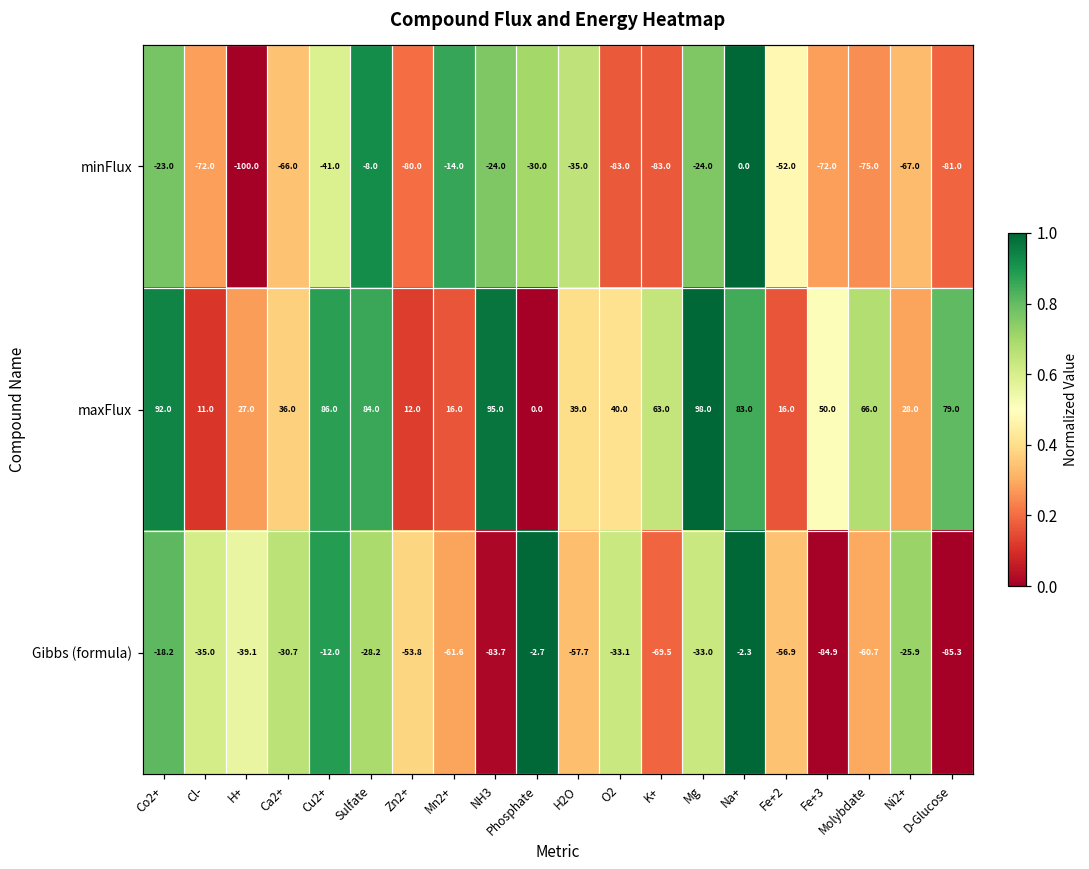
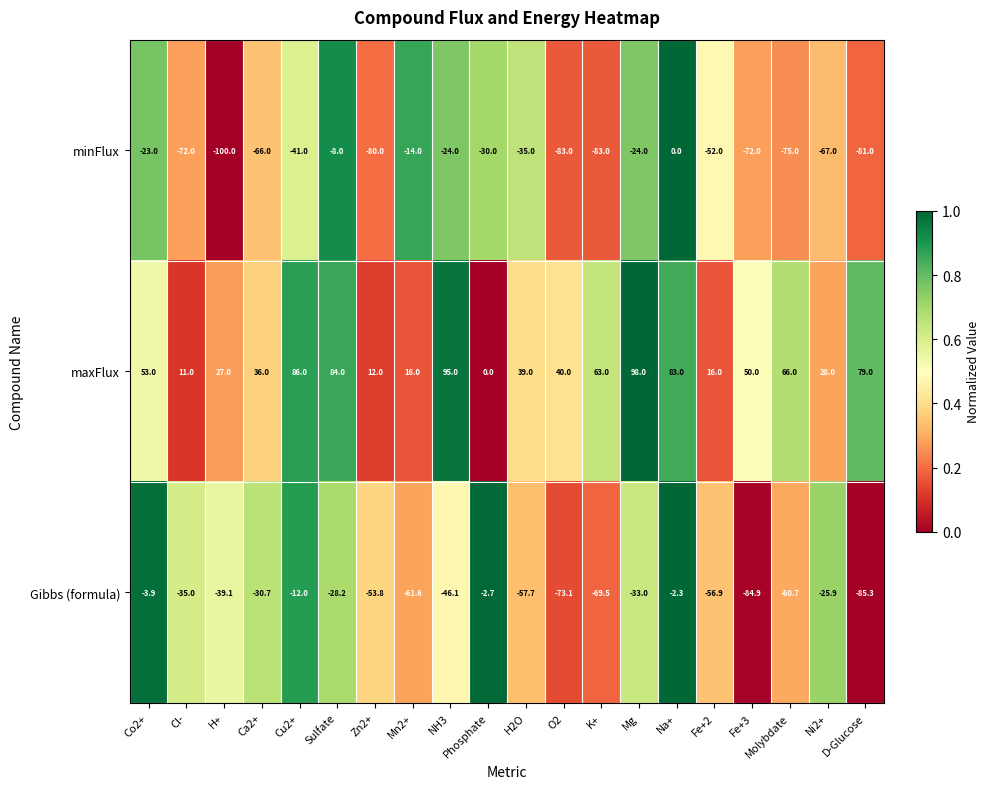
  {
    "minFlux": {
      "Co2+": -23.0,
      "Cl-": -72.0,
      "H+": -100.0,
      "Ca2+": -66.0,
      "Cu2+": -41.0,
      "Sulfate": -8.0,
      "Zn2+": -80.0,
      "Mn2+": -14.0,
      "NH3": -24.0,
      "Phosphate": -30.0,
      "H2O": -35.0,
      "O2": -83.0,
      "K+": -83.0,
      "Mg": -24.0,
      "Na+": 0.0,
      "Fe+2": -52.0,
      "Fe+3": -72.0,
      "Molybdate": -75.0,
      "Ni2+": -67.0,
      "D-Glucose": -81.0
    },
    "maxFlux": {
-     "Co2+": 92.0,
+     "Co2+": 53.0,
      "Cl-": 11.0,
      "H+": 27.0,
      "Ca2+": 36.0,
      "Cu2+": 86.0,
      "Sulfate": 84.0,
      "Zn2+": 12.0,
      "Mn2+": 16.0,
      "NH3": 95.0,
      "Phosphate": 0.0,
      "H2O": 39.0,
      "O2": 40.0,
      "K+": 63.0,
      "Mg": 98.0,
      "Na+": 83.0,
      "Fe+2": 16.0,
      "Fe+3": 50.0,
      "Molybdate": 66.0,
      "Ni2+": 28.0,
      "D-Glucose": 79.0
    },
    "Gibbs (formula)": {
-     "Co2+": -18.2,
+     "Co2+": -3.9,
      "Cl-": -35.0,
      "H+": -39.1,
      "Ca2+": -30.7,
      "Cu2+": -12.0,
      "Sulfate": -28.2,
      "Zn2+": -53.8,
      "Mn2+": -61.6,
-     "NH3": -83.7,
+     "NH3": -46.1,
      "Phosphate": -2.7,
      "H2O": -57.7,
-     "O2": -33.1,
+     "O2": -73.1,
      "K+": -69.5,
      "Mg": -33.0,
      "Na+": -2.3,
      "Fe+2": -56.9,
      "Fe+3": -84.9,
      "Molybdate": -60.7,
      "Ni2+": -25.9,
      "D-Glucose": -85.3
    }
  }
